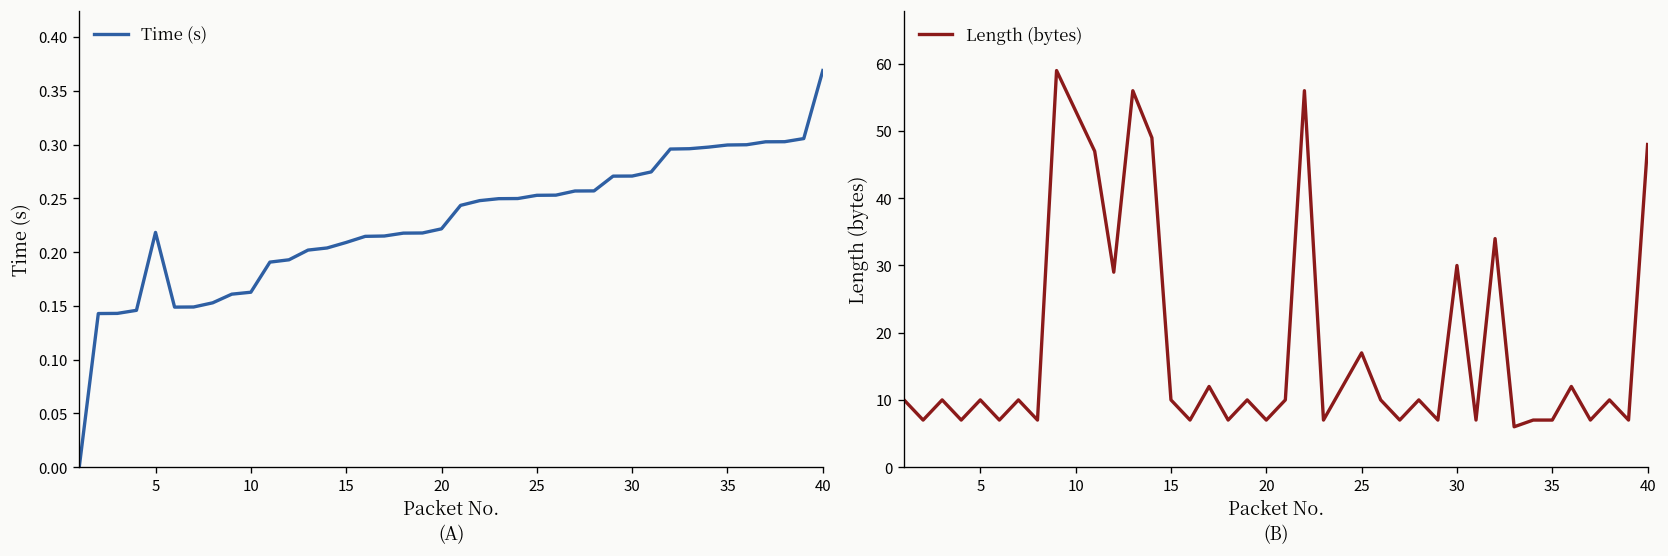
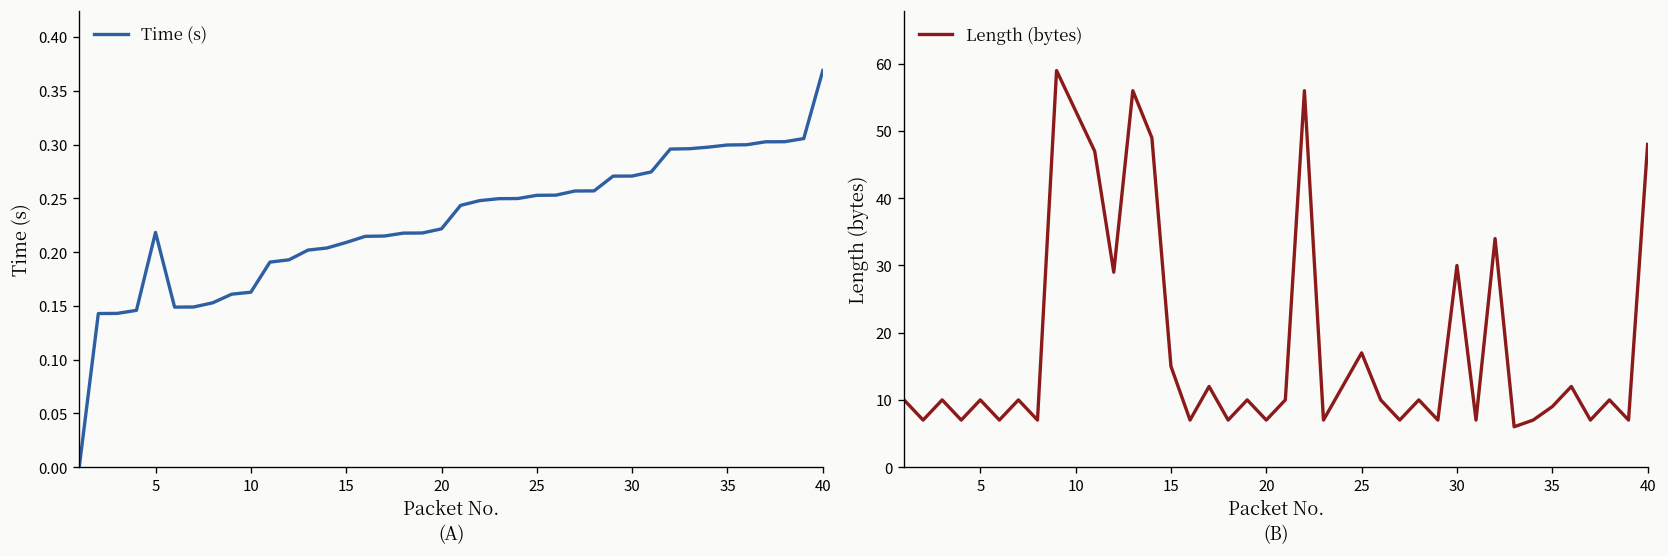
  {
    "(A)": {
      "5": 0.22,
      "10": 0.16,
      "15": 0.21,
      "20": 0.22,
      "25": 0.25,
      "30": 0.27,
      "35": 0.30,
      "40": 0.37
    },
    "(B)": {
      "5": 10,
      "10": 53,
-     "15": 10,
+     "15": 15,
      "20": 7,
      "25": 17,
      "30": 30,
-     "35": 7,
+     "35": 9,
      "40": 48
    }
  }
